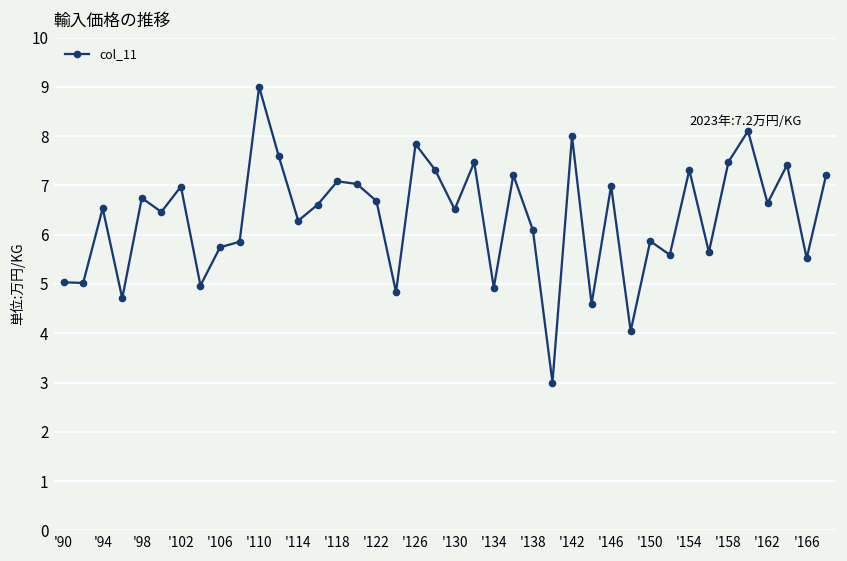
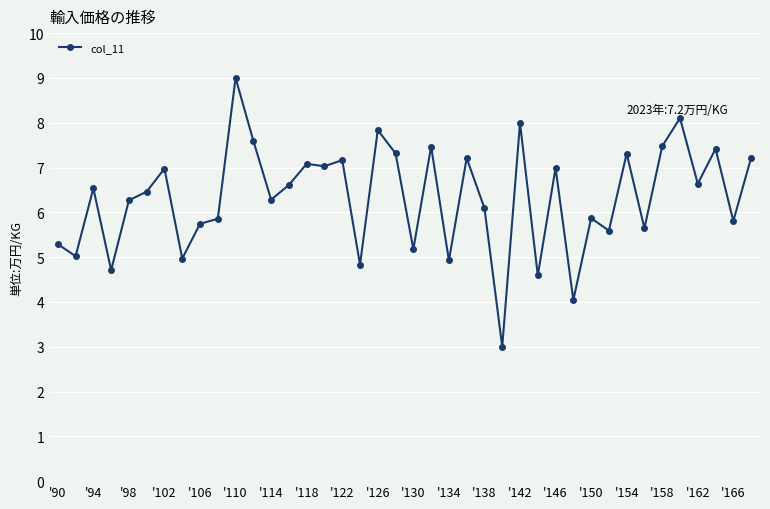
  {
-   "'90": 5.0,
+   "'90": 5.3,
    "'94": 6.5,
-   "'98": 6.7,
+   "'98": 6.3,
    "'102": 7.0,
    "'106": 5.7,
    "'110": 9.0,
    "'114": 6.3,
    "'118": 7.1,
-   "'122": 6.7,
+   "'122": 7.2,
    "'126": 7.8,
-   "'130": 6.5,
+   "'130": 5.2,
    "'134": 4.9,
    "'138": 6.1,
    "'142": 8.0,
    "'146": 7.0,
    "'150": 5.9,
    "'154": 7.3,
    "'158": 7.5,
    "'162": 6.6,
-   "'166": 5.5
+   "'166": 5.8
  }
